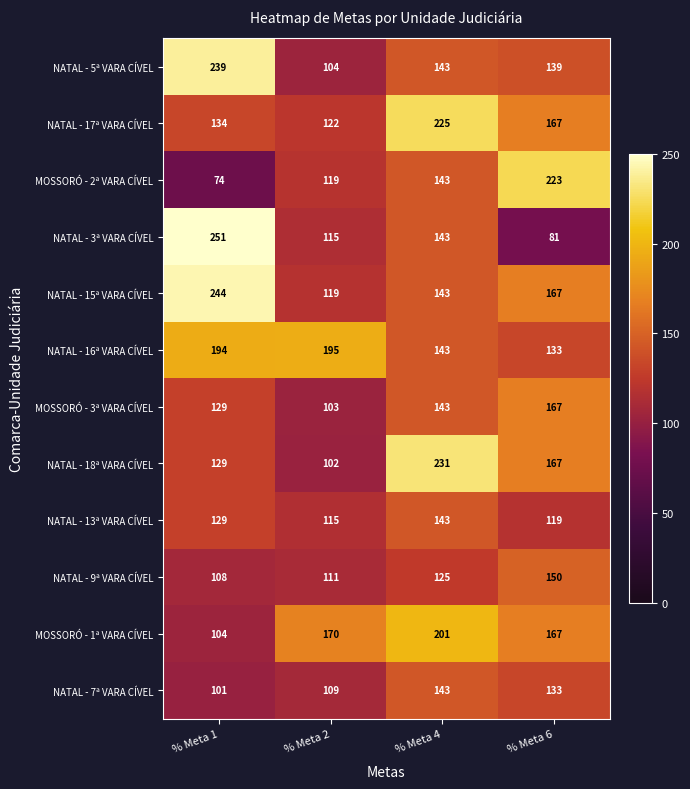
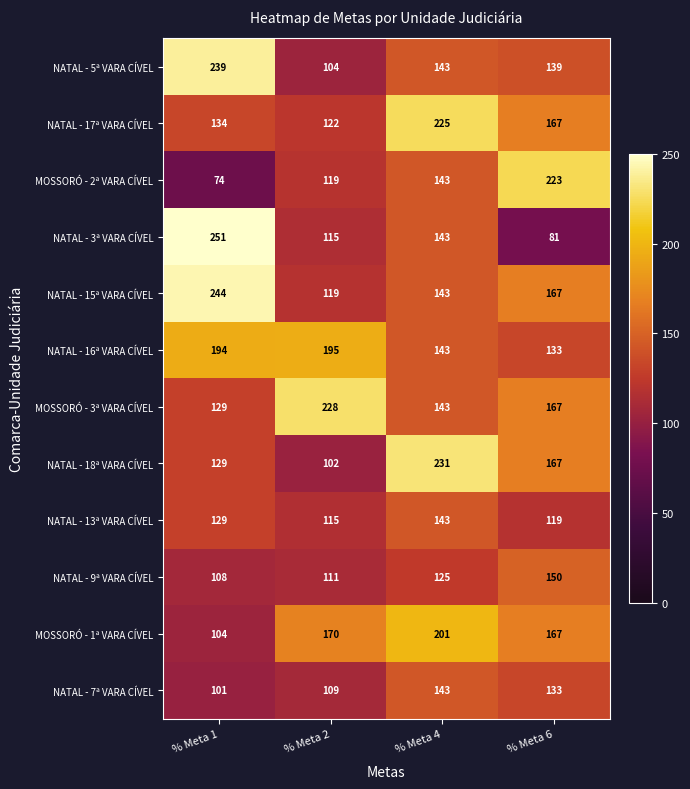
  {
    "NATAL - 5ª VARA CÍVEL": {
      "% Meta 1": 239,
      "% Meta 2": 104,
      "% Meta 4": 143,
      "% Meta 6": 139
    },
    "NATAL - 17ª VARA CÍVEL": {
      "% Meta 1": 134,
      "% Meta 2": 122,
      "% Meta 4": 225,
      "% Meta 6": 167
    },
    "MOSSORÓ - 2ª VARA CÍVEL": {
      "% Meta 1": 74,
      "% Meta 2": 119,
      "% Meta 4": 143,
      "% Meta 6": 223
    },
    "NATAL - 3ª VARA CÍVEL": {
      "% Meta 1": 251,
      "% Meta 2": 115,
      "% Meta 4": 143,
      "% Meta 6": 81
    },
    "NATAL - 15ª VARA CÍVEL": {
      "% Meta 1": 244,
      "% Meta 2": 119,
      "% Meta 4": 143,
      "% Meta 6": 167
    },
    "NATAL - 16ª VARA CÍVEL": {
      "% Meta 1": 194,
      "% Meta 2": 195,
      "% Meta 4": 143,
      "% Meta 6": 133
    },
    "MOSSORÓ - 3ª VARA CÍVEL": {
      "% Meta 1": 129,
-     "% Meta 2": 103,
+     "% Meta 2": 228,
      "% Meta 4": 143,
      "% Meta 6": 167
    },
    "NATAL - 18ª VARA CÍVEL": {
      "% Meta 1": 129,
      "% Meta 2": 102,
      "% Meta 4": 231,
      "% Meta 6": 167
    },
    "NATAL - 13ª VARA CÍVEL": {
      "% Meta 1": 129,
      "% Meta 2": 115,
      "% Meta 4": 143,
      "% Meta 6": 119
    },
    "NATAL - 9ª VARA CÍVEL": {
      "% Meta 1": 108,
      "% Meta 2": 111,
      "% Meta 4": 125,
      "% Meta 6": 150
    },
    "MOSSORÓ - 1ª VARA CÍVEL": {
      "% Meta 1": 104,
      "% Meta 2": 170,
      "% Meta 4": 201,
      "% Meta 6": 167
    },
    "NATAL - 7ª VARA CÍVEL": {
      "% Meta 1": 101,
      "% Meta 2": 109,
      "% Meta 4": 143,
      "% Meta 6": 133
    }
  }
